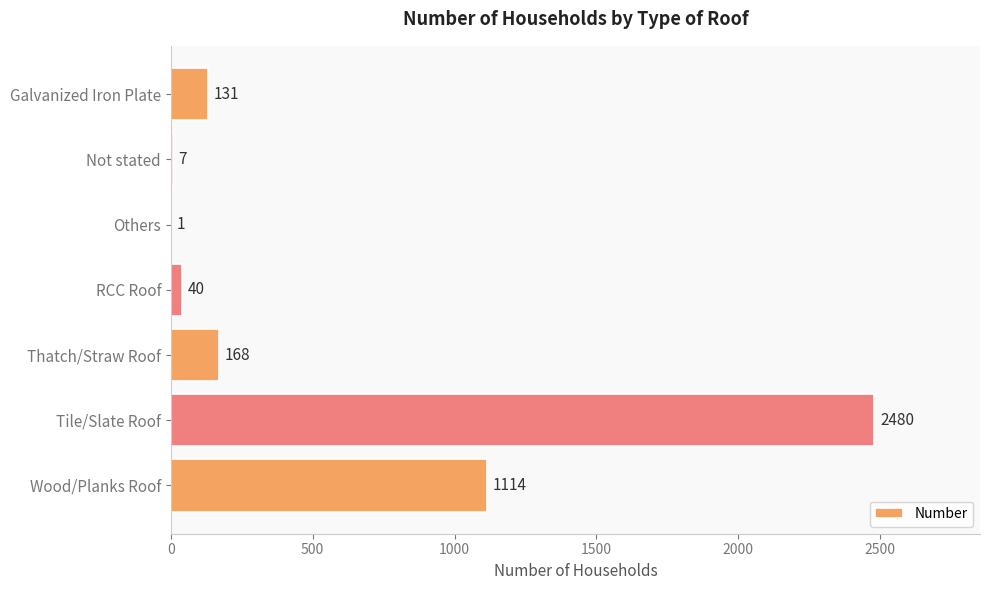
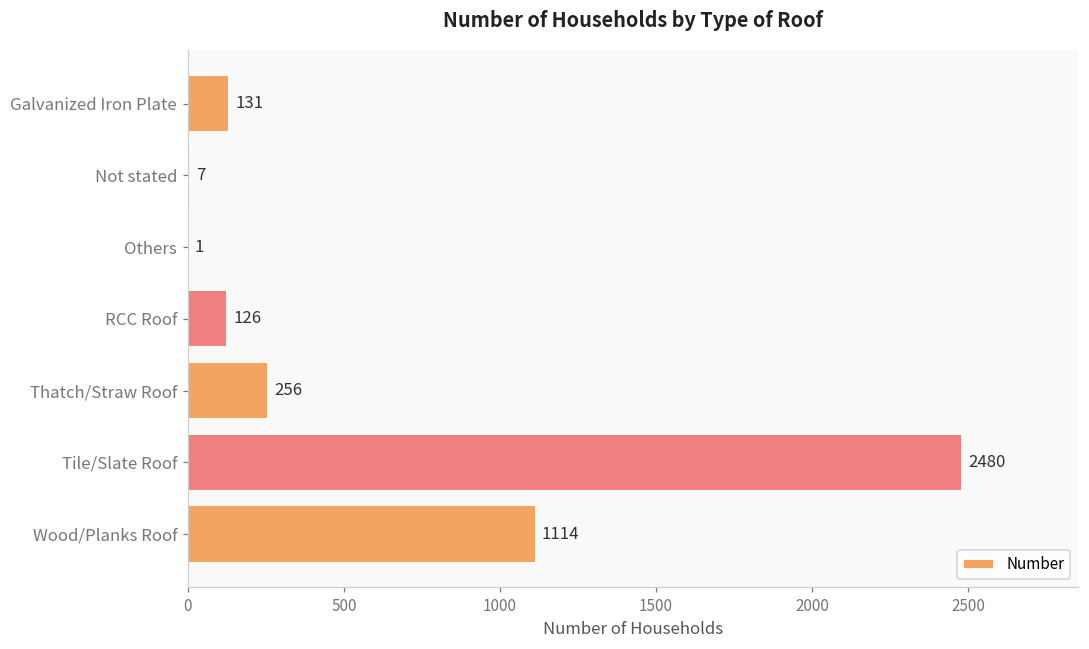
  {
    "Galvanized Iron Plate": 131,
    "Not stated": 7,
    "Others": 1,
-   "RCC Roof": 40,
-   "Thatch/Straw Roof": 168,
+   "RCC Roof": 126,
+   "Thatch/Straw Roof": 256,
    "Tile/Slate Roof": 2480,
    "Wood/Planks Roof": 1114
  }
